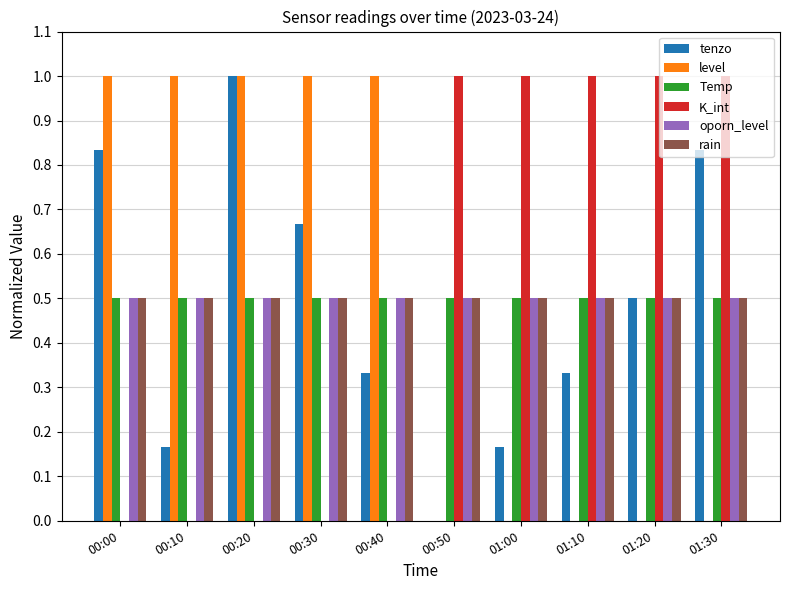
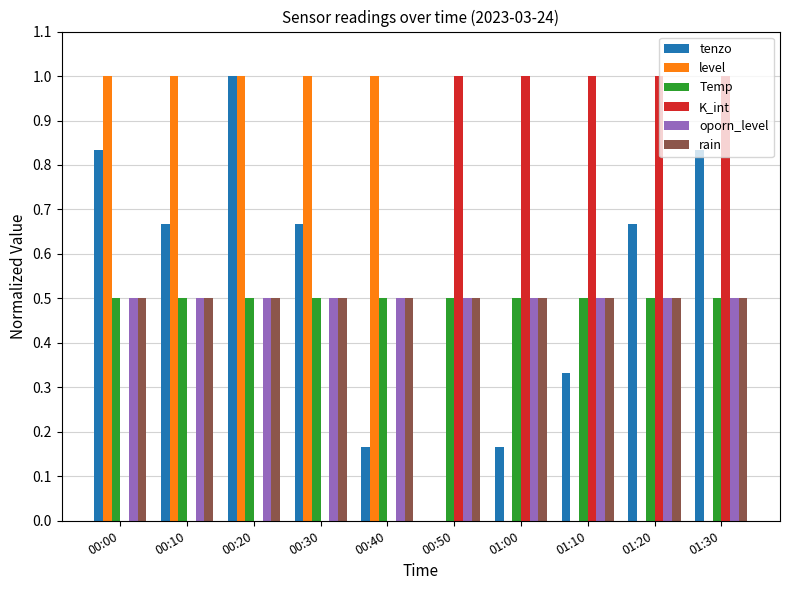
  {
    "tenzo": {
      "00:00": 0.83,
-     "00:10": 0.17,
+     "00:10": 0.67,
      "00:20": 1.00,
      "00:30": 0.67,
-     "00:40": 0.33,
+     "00:40": 0.17,
      "00:50": 0.00,
      "01:00": 0.17,
      "01:10": 0.33,
-     "01:20": 0.50
+     "01:20": 0.67
    },
    "level": {
      "00:00": 1.00,
      "00:10": 1.00,
      "00:20": 1.00,
      "00:30": 1.00,
      "00:40": 1.00,
      "00:50": 0.00,
      "01:00": 0.00,
      "01:10": 0.00,
      "01:20": 0.00,
      "01:30": 0.00
    },
    "Temp": {
      "00:00": 0.50,
      "00:10": 0.50,
      "00:20": 0.50,
      "00:30": 0.50,
      "00:40": 0.50,
      "00:50": 0.50,
      "01:00": 0.50,
      "01:10": 0.50,
      "01:20": 0.50,
      "01:30": 0.50
    },
    "K_int": {
      "00:00": 0.00,
      "00:10": 0.00,
      "00:20": 0.00,
      "00:30": 0.00,
      "00:40": 0.00,
      "00:50": 1.00,
      "01:00": 1.00,
      "01:10": 1.00,
      "01:20": 1.00
    },
    "oporn_level": {
      "00:00": 0.50,
      "00:10": 0.50,
      "00:20": 0.50,
      "00:30": 0.50,
      "00:40": 0.50,
      "00:50": 0.50,
      "01:00": 0.50,
      "01:10": 0.50,
      "01:20": 0.50,
      "01:30": 0.50
    },
    "rain": {
      "00:00": 0.50,
      "00:10": 0.50,
      "00:20": 0.50,
      "00:30": 0.50,
      "00:40": 0.50,
      "00:50": 0.50,
      "01:00": 0.50,
      "01:10": 0.50,
      "01:20": 0.50,
      "01:30": 0.50
    }
  }
